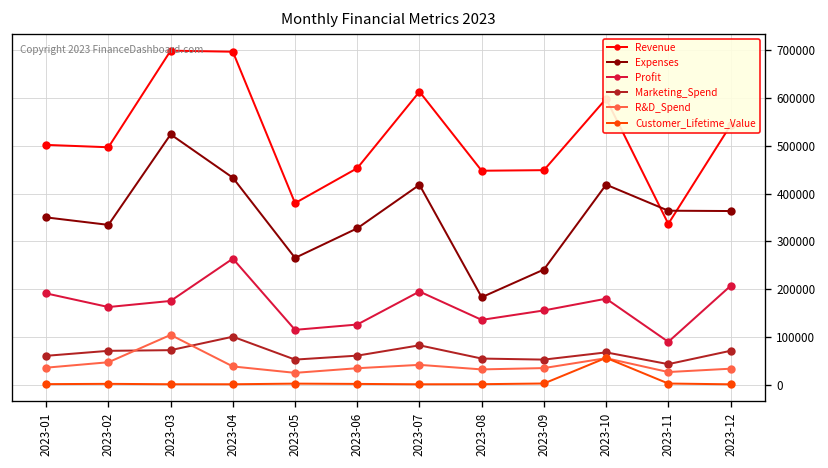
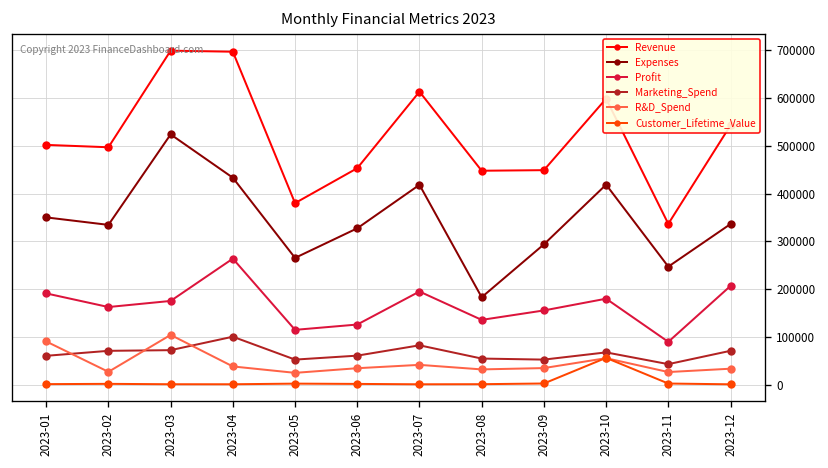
  {
    "Revenue": {
      "2023-01": 500000,
      "2023-02": 500000,
      "2023-04": 700000,
      "2023-05": 380000,
      "2023-06": 450000,
      "2023-07": 610000,
      "2023-08": 450000,
      "2023-09": 450000,
      "2023-11": 340000
    },
    "Expenses": {
      "2023-01": 350000,
      "2023-02": 330000,
      "2023-03": 520000,
      "2023-04": 430000,
      "2023-05": 270000,
      "2023-06": 330000,
      "2023-07": 420000,
      "2023-08": 180000,
-     "2023-09": 240000,
+     "2023-09": 290000,
      "2023-10": 420000,
-     "2023-11": 360000,
-     "2023-12": 360000
+     "2023-11": 250000,
+     "2023-12": 340000
    },
    "R&D_Spend": {
-     "2023-01": 40000,
-     "2023-02": 50000,
+     "2023-01": 90000,
+     "2023-02": 30000,
      "2023-03": 100000,
      "2023-04": 40000,
      "2023-05": 20000,
      "2023-06": 30000,
      "2023-07": 40000,
      "2023-08": 30000,
      "2023-09": 30000,
      "2023-11": 30000,
      "2023-12": 30000
    },
    "Customer_Lifetime_Value": {
      "2023-01": 0,
      "2023-02": 0,
      "2023-03": 0,
      "2023-04": 0,
      "2023-05": 0,
      "2023-06": 0,
      "2023-07": 0,
      "2023-08": 0,
      "2023-09": 0,
      "2023-11": 0,
      "2023-12": 0
    }
  }
